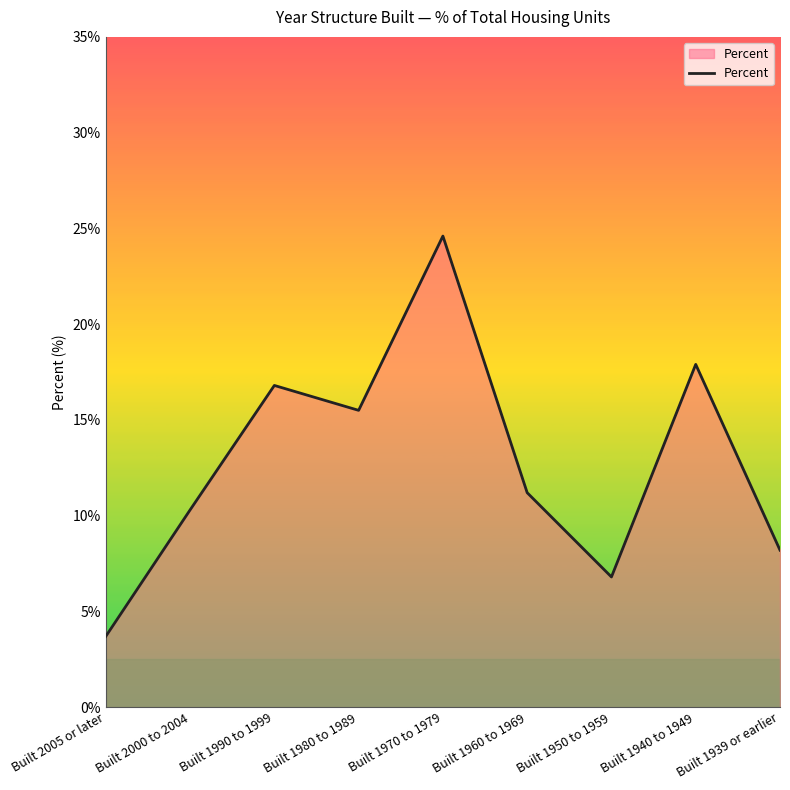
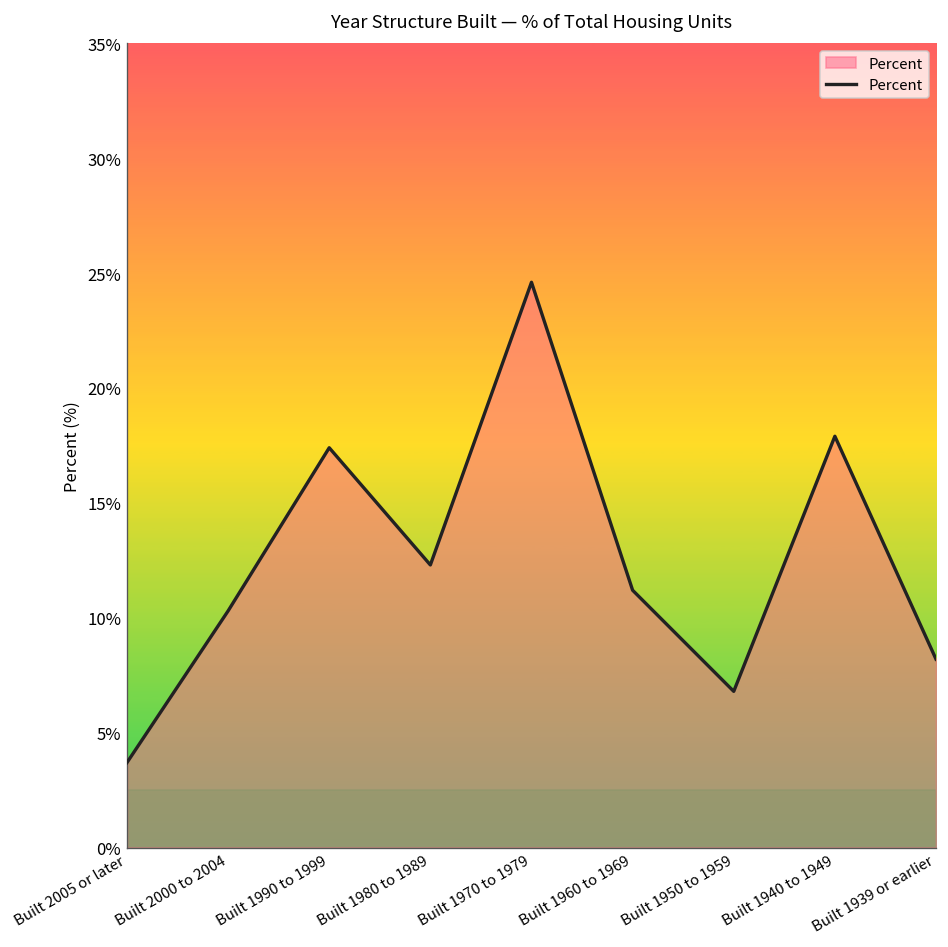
  {
    "Built 2005 or later": "3.7%",
    "Built 2000 to 2004": "10.3%",
-   "Built 1990 to 1999": "16.8%",
-   "Built 1980 to 1989": "15.5%",
+   "Built 1990 to 1999": "17.4%",
+   "Built 1980 to 1989": "12.3%",
    "Built 1970 to 1979": "24.6%",
    "Built 1960 to 1969": "11.2%",
    "Built 1950 to 1959": "6.8%",
    "Built 1940 to 1949": "17.9%",
    "Built 1939 or earlier": "8.2%"
  }
